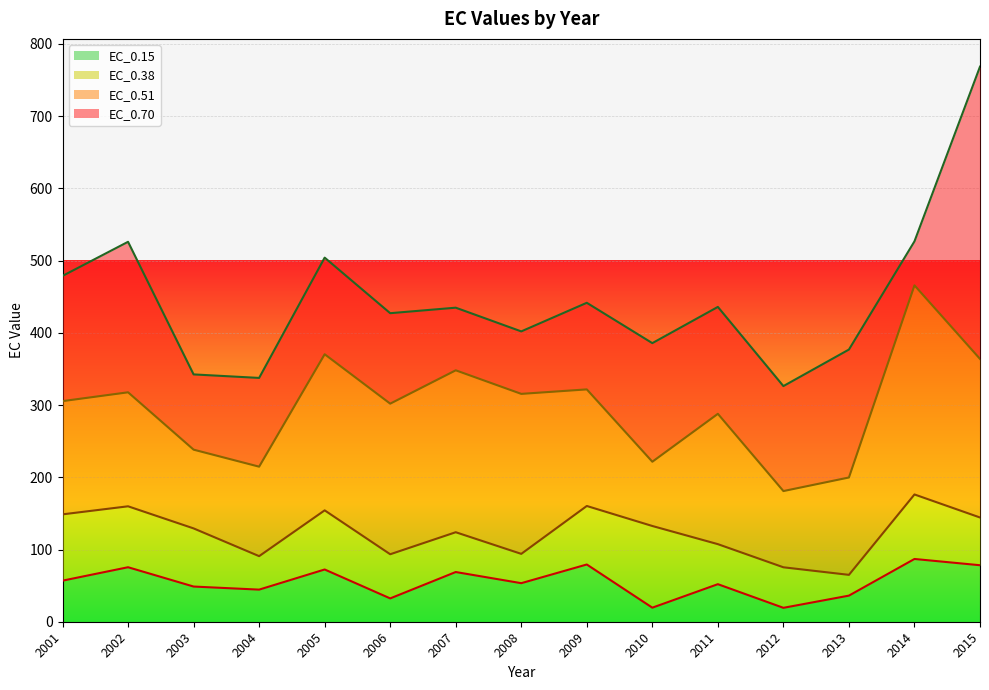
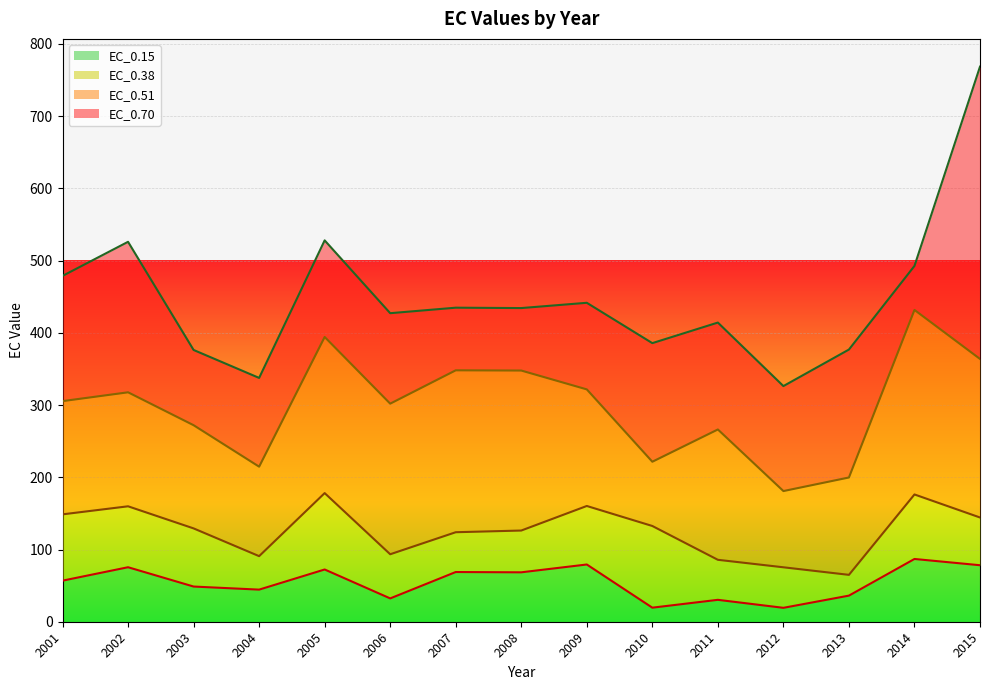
  {
    "EC_0.15": {
      "2001": 60,
      "2002": 80,
      "2003": 50,
      "2004": 40,
      "2005": 70,
      "2006": 30,
      "2007": 70,
-     "2008": 50,
+     "2008": 70,
      "2009": 80,
      "2010": 20,
-     "2011": 50,
+     "2011": 30,
      "2012": 20,
      "2013": 40,
      "2014": 90,
      "2015": 80
    },
    "EC_0.38": {
      "2001": 90,
      "2002": 80,
      "2003": 80,
      "2004": 50,
-     "2005": 80,
+     "2005": 110,
      "2006": 60,
      "2007": 60,
-     "2008": 40,
+     "2008": 60,
      "2009": 80,
      "2010": 110,
      "2011": 60,
      "2012": 60,
      "2013": 30,
      "2014": 90,
      "2015": 70
    },
    "EC_0.51": {
      "2001": 160,
      "2002": 160,
-     "2003": 110,
+     "2003": 140,
      "2004": 120,
      "2005": 220,
      "2006": 210,
      "2007": 220,
      "2008": 220,
      "2009": 160,
      "2010": 90,
      "2011": 180,
      "2012": 110,
      "2013": 130,
-     "2014": 290,
+     "2014": 260,
      "2015": 220
    },
    "EC_0.70": {
      "2001": 170,
      "2002": 210,
      "2003": 100,
      "2004": 120,
      "2005": 130,
      "2006": 130,
      "2007": 90,
      "2008": 90,
      "2009": 120,
      "2010": 160,
      "2011": 150,
      "2012": 150,
      "2013": 180,
      "2014": 60,
      "2015": 400
    }
  }
